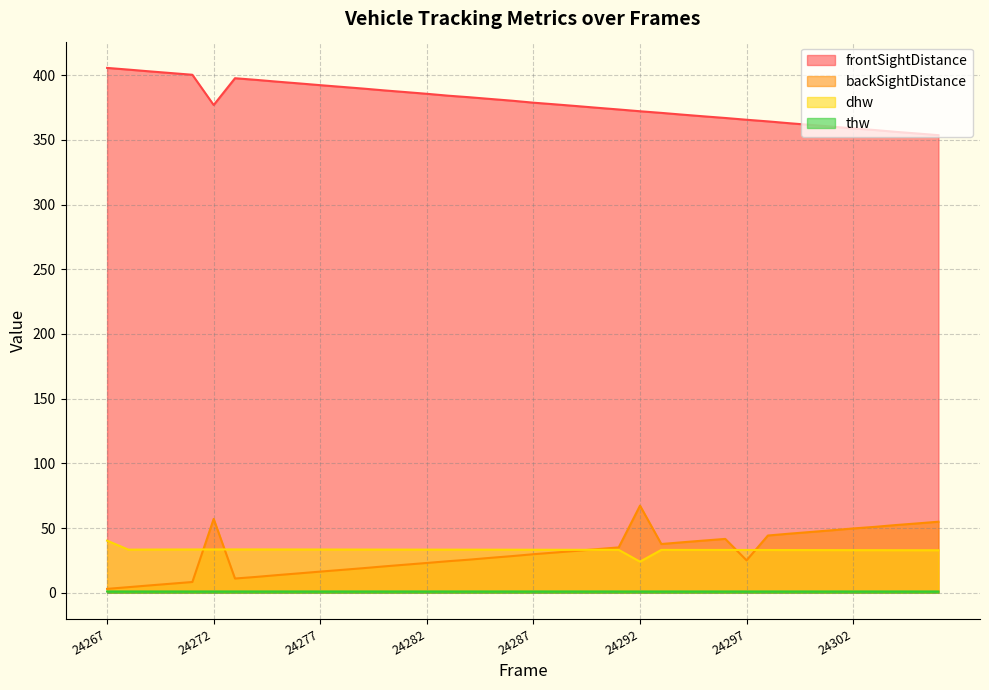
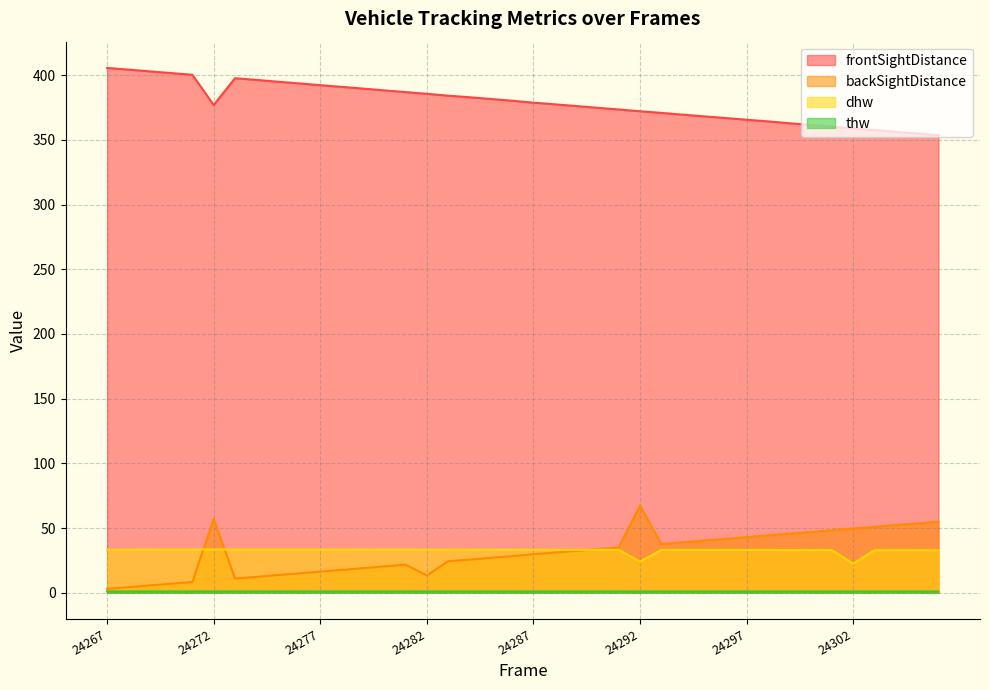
  {
    "frontSightDistance": {
      "24267": 406,
      "24272": 377,
      "24277": 392,
      "24282": 386,
      "24287": 379,
      "24292": 372,
      "24297": 366
    },
    "backSightDistance": {
      "24272": 57,
      "24277": 16,
-     "24282": 23,
+     "24282": 13,
      "24287": 30,
      "24292": 67,
-     "24297": 25,
+     "24297": 43,
      "24302": 50
    },
    "dhw": {
-     "24267": 40,
+     "24267": 33,
      "24272": 33,
      "24277": 33,
      "24282": 33,
      "24287": 33,
      "24292": 24,
      "24297": 33,
-     "24302": 33
+     "24302": 23
    },
    "thw": {
      "24272": 1,
      "24277": 1,
      "24282": 1,
      "24287": 1,
      "24292": 1,
      "24297": 1,
      "24302": 1
    }
  }
